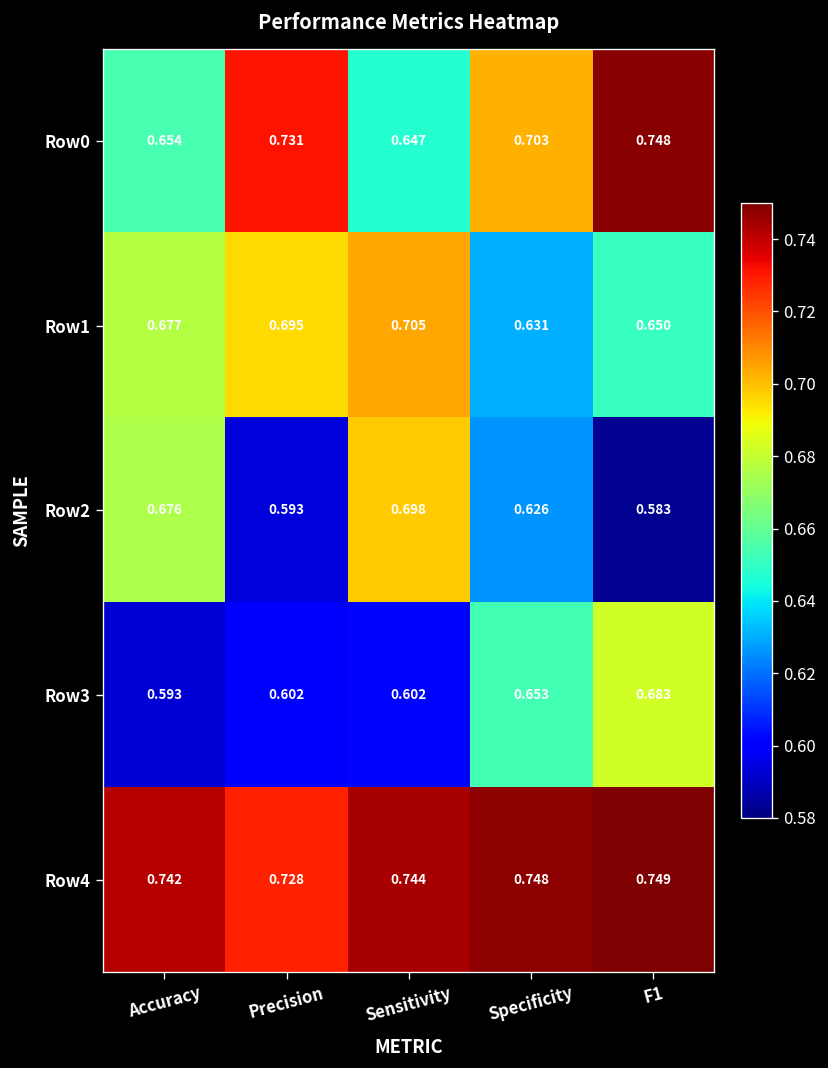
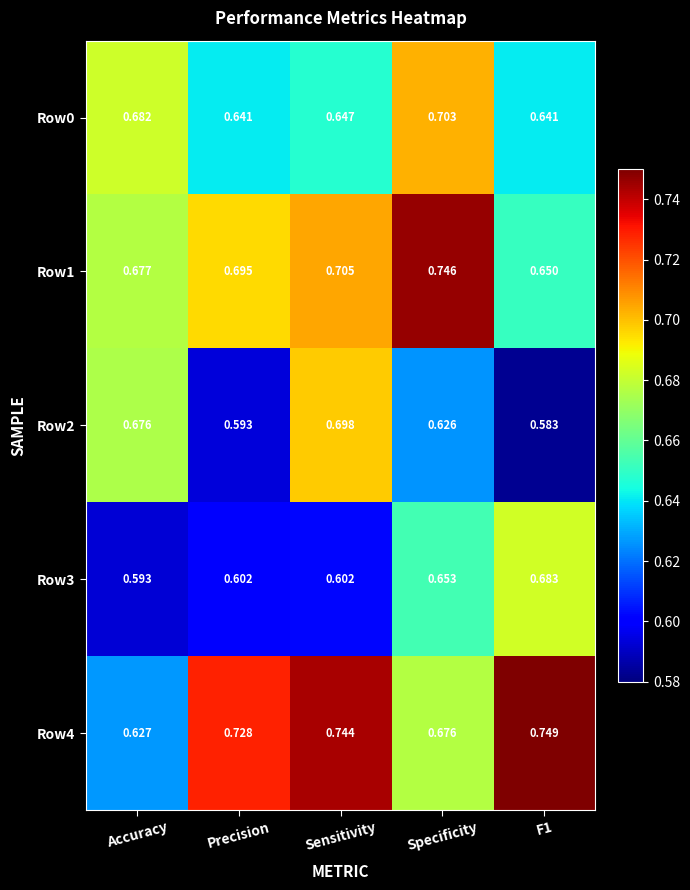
  {
    "Row0": {
-     "Accuracy": 0.654,
-     "Precision": 0.731,
+     "Accuracy": 0.682,
+     "Precision": 0.641,
      "Sensitivity": 0.647,
      "Specificity": 0.703,
-     "F1": 0.748
+     "F1": 0.641
    },
    "Row1": {
      "Accuracy": 0.677,
      "Precision": 0.695,
      "Sensitivity": 0.705,
-     "Specificity": 0.631,
+     "Specificity": 0.746,
      "F1": 0.650
    },
    "Row2": {
      "Accuracy": 0.676,
      "Precision": 0.593,
      "Sensitivity": 0.698,
      "Specificity": 0.626,
      "F1": 0.583
    },
    "Row3": {
      "Accuracy": 0.593,
      "Precision": 0.602,
      "Sensitivity": 0.602,
      "Specificity": 0.653,
      "F1": 0.683
    },
    "Row4": {
-     "Accuracy": 0.742,
+     "Accuracy": 0.627,
      "Precision": 0.728,
      "Sensitivity": 0.744,
-     "Specificity": 0.748,
+     "Specificity": 0.676,
      "F1": 0.749
    }
  }
